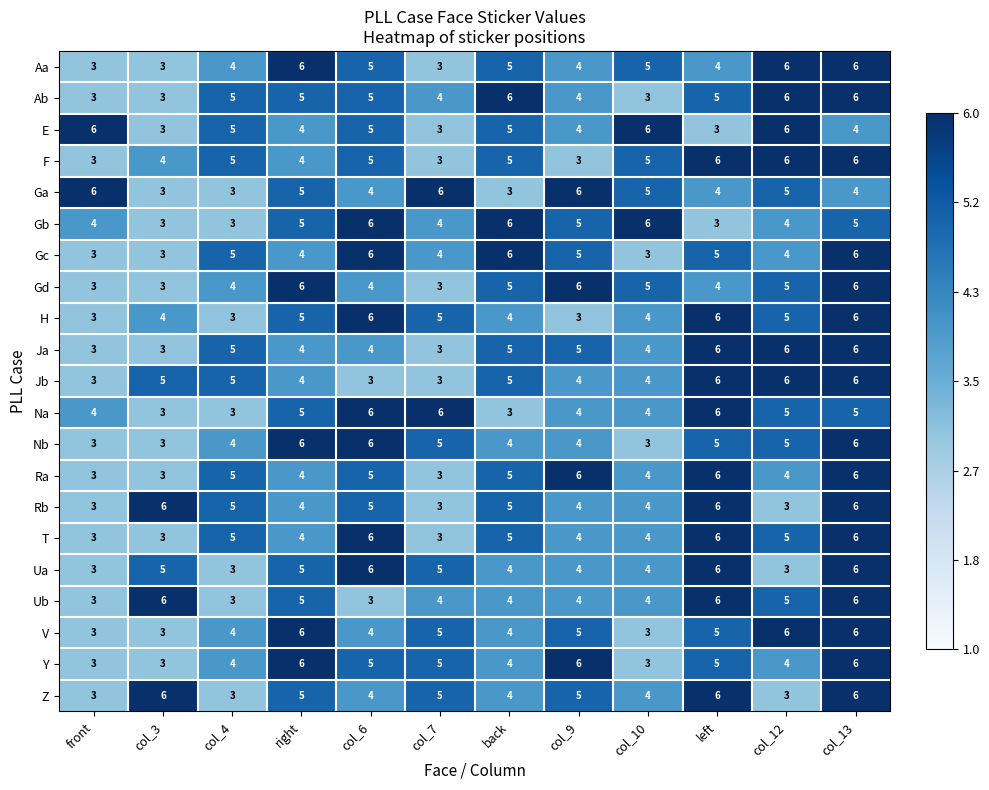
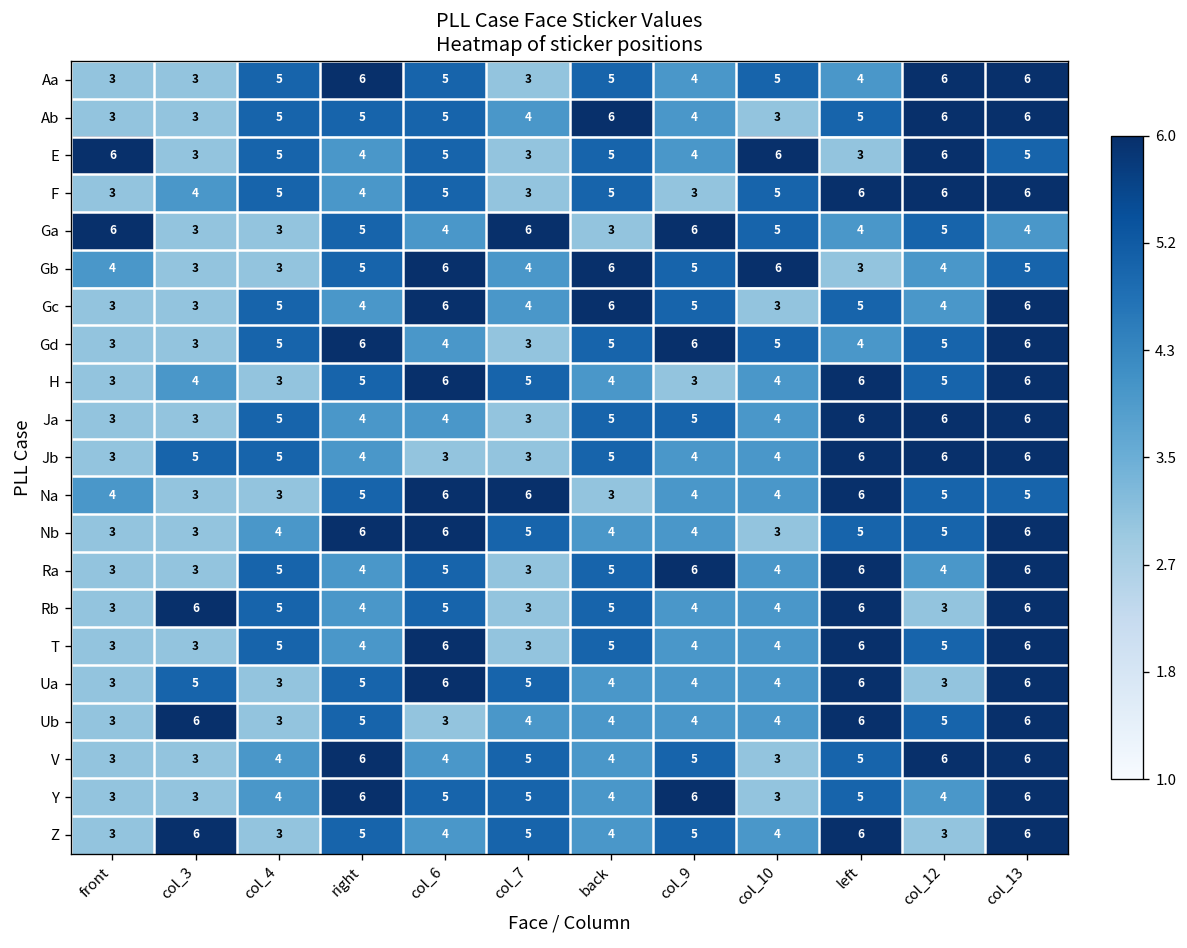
  {
    "Aa": {
      "front": 3,
      "col_3": 3,
-     "col_4": 4,
+     "col_4": 5,
      "right": 6,
      "col_6": 5,
      "col_7": 3,
      "back": 5,
      "col_9": 4,
      "col_10": 5,
      "left": 4,
      "col_12": 6,
      "col_13": 6
    },
    "E": {
      "front": 6,
      "col_3": 3,
      "col_4": 5,
      "right": 4,
      "col_6": 5,
      "col_7": 3,
      "back": 5,
      "col_9": 4,
      "col_10": 6,
      "left": 3,
      "col_12": 6,
-     "col_13": 4
+     "col_13": 5
    },
    "Gd": {
      "front": 3,
      "col_3": 3,
-     "col_4": 4,
+     "col_4": 5,
      "right": 6,
      "col_6": 4,
      "col_7": 3,
      "back": 5,
      "col_9": 6,
      "col_10": 5,
      "left": 4,
      "col_12": 5,
      "col_13": 6
    }
  }
